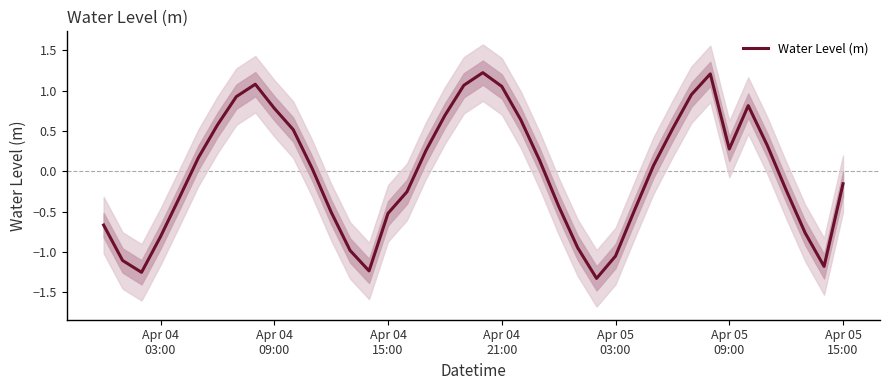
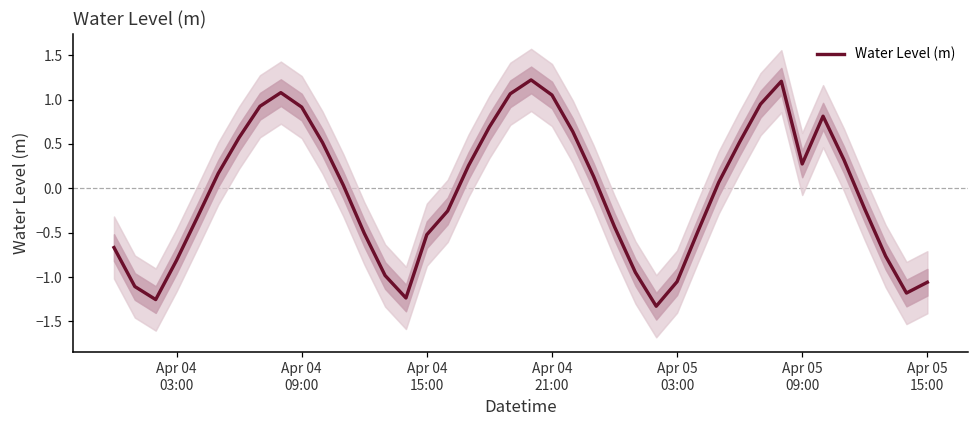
  {
    "Water Level (m)": {
      "Apr 04 03:00": -0.8,
-     "Apr 04 09:00": 0.8,
+     "Apr 04 09:00": 0.9,
      "Apr 04 15:00": -0.5,
      "Apr 04 21:00": 1.1,
      "Apr 05 03:00": -1.1,
      "Apr 05 09:00": 0.3,
-     "Apr 05 15:00": -0.2
+     "Apr 05 15:00": -1.1
    }
  }
